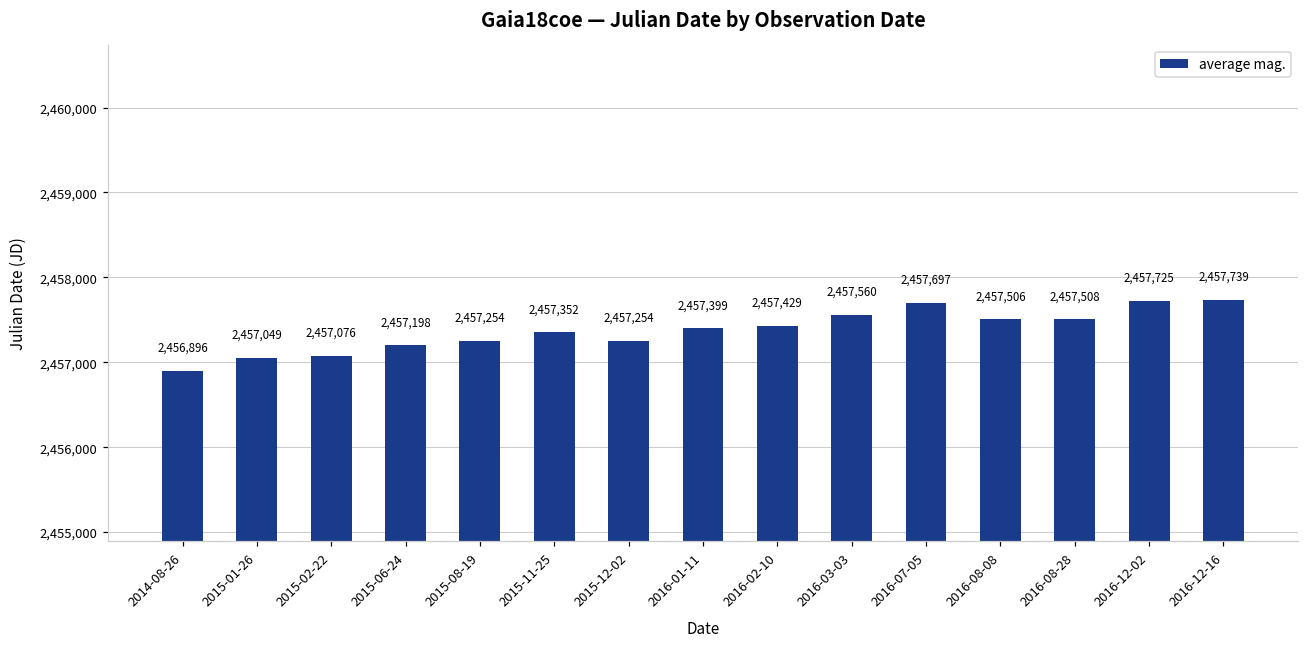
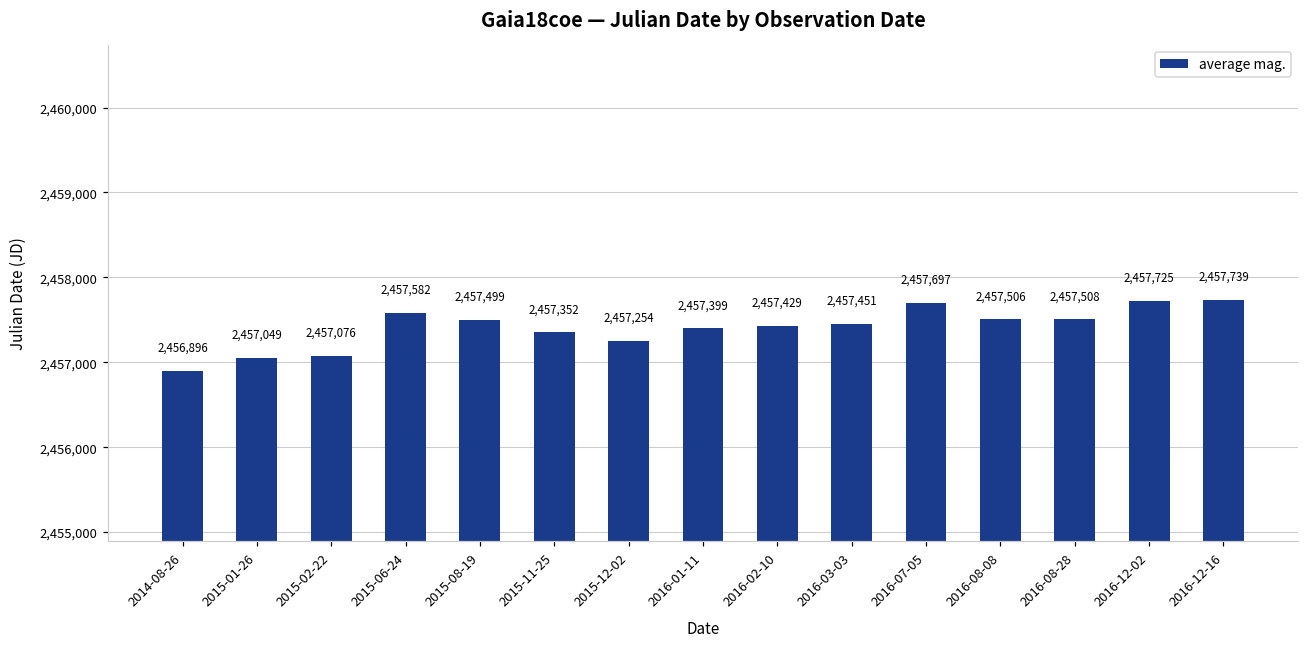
  {
    "2014-08-26": "2,456,896",
    "2015-01-26": "2,457,049",
    "2015-02-22": "2,457,076",
-   "2015-06-24": "2,457,198",
-   "2015-08-19": "2,457,254",
+   "2015-06-24": "2,457,582",
+   "2015-08-19": "2,457,499",
    "2015-11-25": "2,457,352",
    "2015-12-02": "2,457,254",
    "2016-01-11": "2,457,399",
    "2016-02-10": "2,457,429",
-   "2016-03-03": "2,457,560",
+   "2016-03-03": "2,457,451",
    "2016-07-05": "2,457,697",
    "2016-08-08": "2,457,506",
    "2016-08-28": "2,457,508",
    "2016-12-02": "2,457,725",
    "2016-12-16": "2,457,739"
  }
